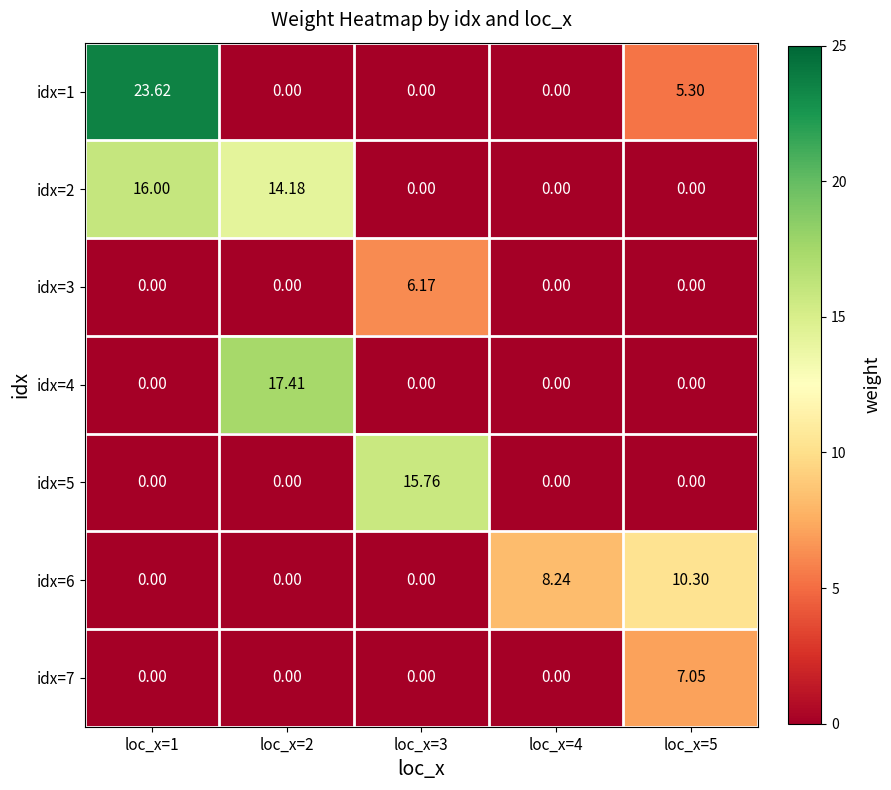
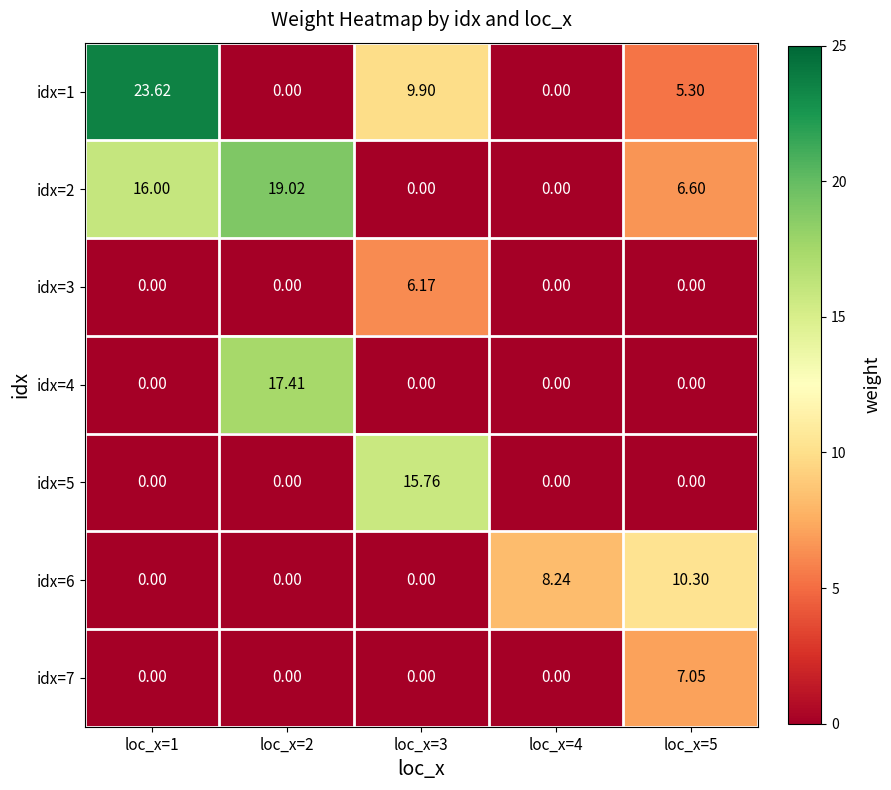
  {
    "idx=1": {
      "loc_x=1": 23.62,
      "loc_x=2": 0.00,
-     "loc_x=3": 0.00,
+     "loc_x=3": 9.90,
      "loc_x=4": 0.00,
      "loc_x=5": 5.30
    },
    "idx=2": {
      "loc_x=1": 16.00,
-     "loc_x=2": 14.18,
+     "loc_x=2": 19.02,
      "loc_x=3": 0.00,
      "loc_x=4": 0.00,
-     "loc_x=5": 0.00
+     "loc_x=5": 6.60
    },
    "idx=3": {
      "loc_x=1": 0.00,
      "loc_x=2": 0.00,
      "loc_x=3": 6.17,
      "loc_x=4": 0.00,
      "loc_x=5": 0.00
    },
    "idx=4": {
      "loc_x=1": 0.00,
      "loc_x=2": 17.41,
      "loc_x=3": 0.00,
      "loc_x=4": 0.00,
      "loc_x=5": 0.00
    },
    "idx=5": {
      "loc_x=1": 0.00,
      "loc_x=2": 0.00,
      "loc_x=3": 15.76,
      "loc_x=4": 0.00,
      "loc_x=5": 0.00
    },
    "idx=6": {
      "loc_x=1": 0.00,
      "loc_x=2": 0.00,
      "loc_x=3": 0.00,
      "loc_x=4": 8.24,
      "loc_x=5": 10.30
    },
    "idx=7": {
      "loc_x=1": 0.00,
      "loc_x=2": 0.00,
      "loc_x=3": 0.00,
      "loc_x=4": 0.00,
      "loc_x=5": 7.05
    }
  }
